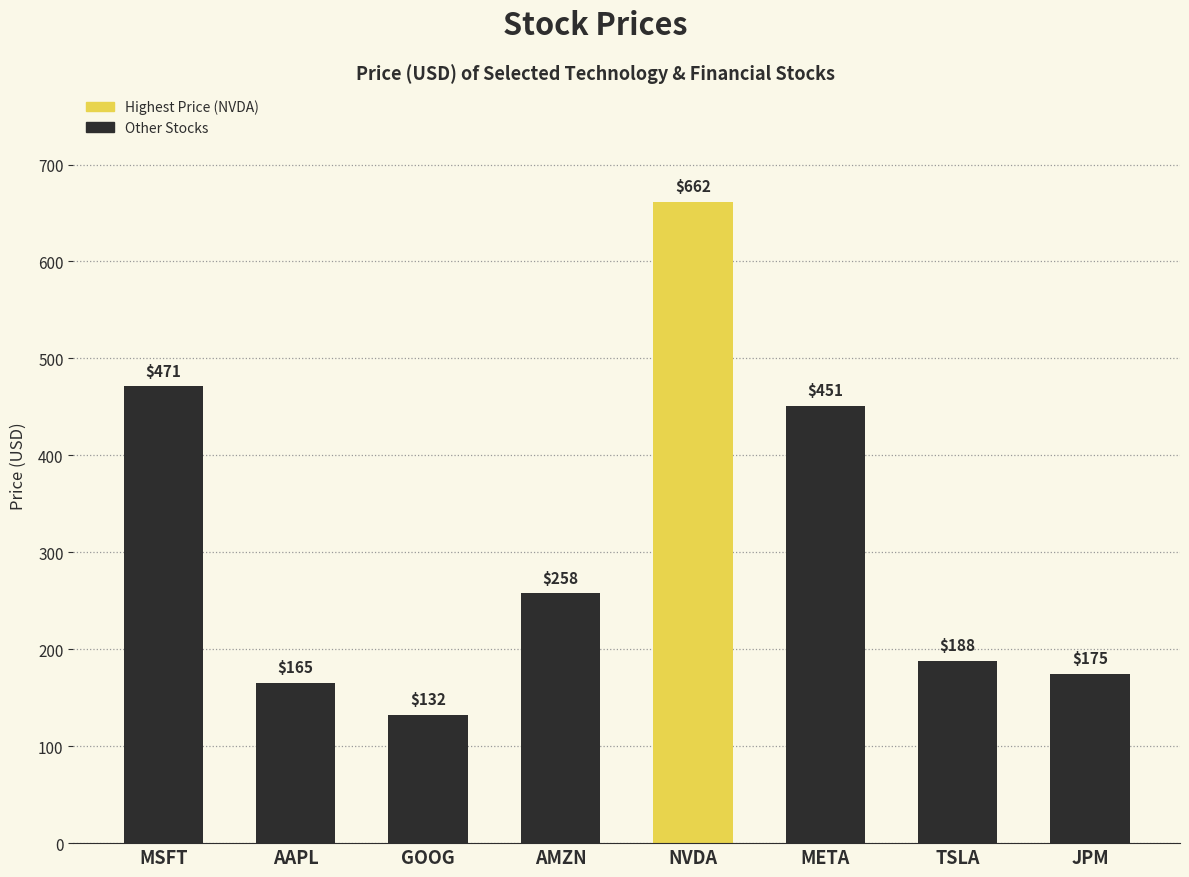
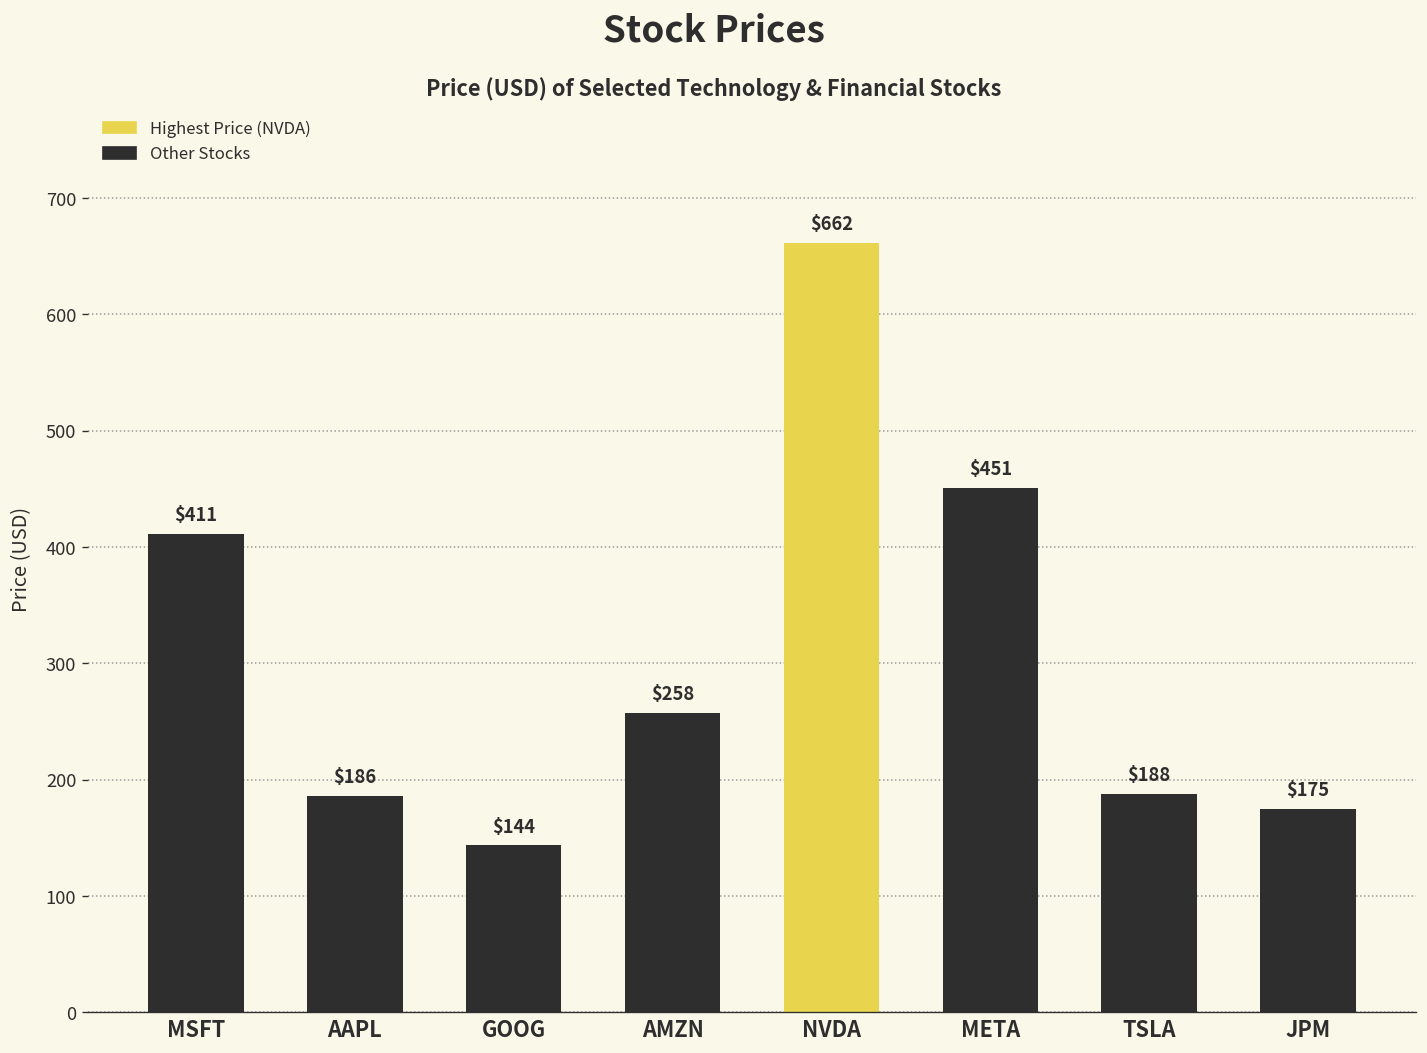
  {
-   "MSFT": "$471",
-   "AAPL": "$165",
-   "GOOG": "$132",
+   "MSFT": "$411",
+   "AAPL": "$186",
+   "GOOG": "$144",
    "AMZN": "$258",
    "NVDA": "$662",
    "META": "$451",
    "TSLA": "$188",
    "JPM": "$175"
  }
